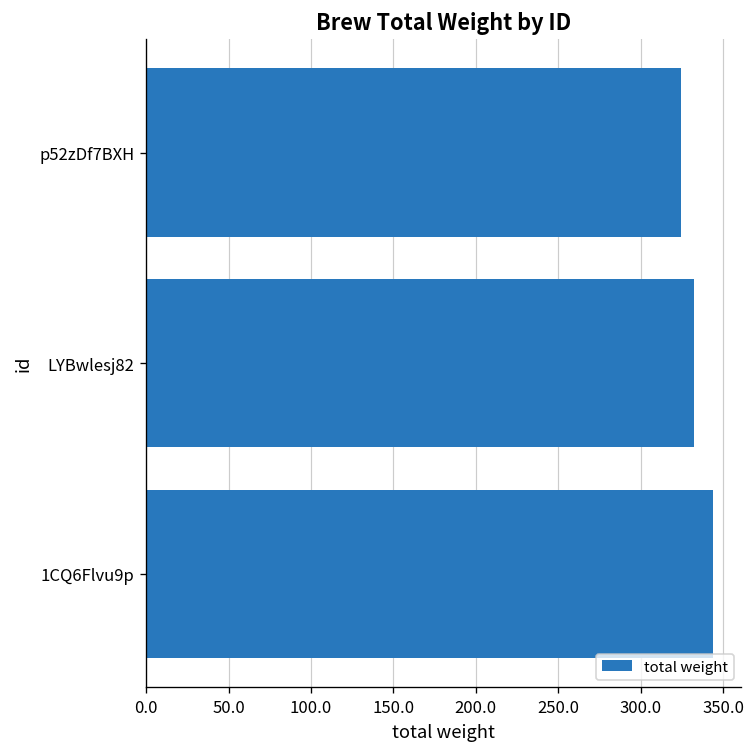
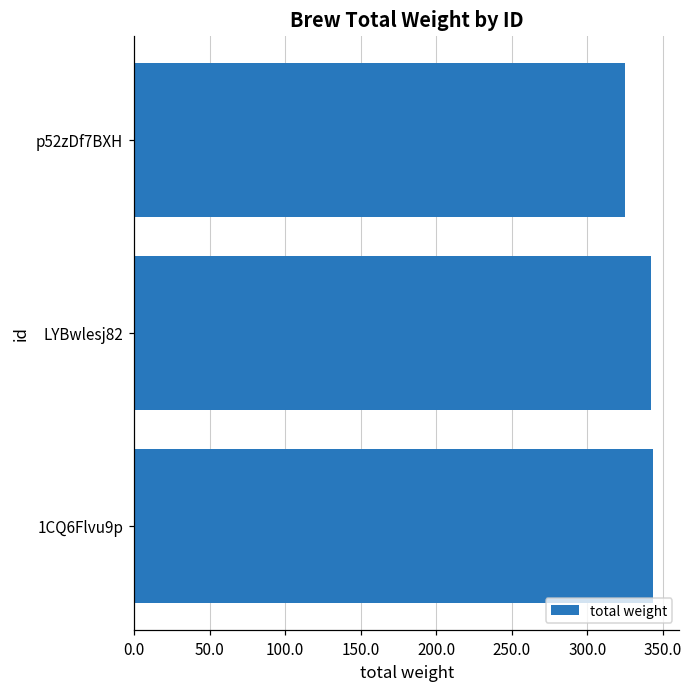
  {
    "p52zDf7BXH": 325,
-   "LYBwlesj82": 332,
+   "LYBwlesj82": 342,
    "1CQ6Flvu9p": 344
  }
